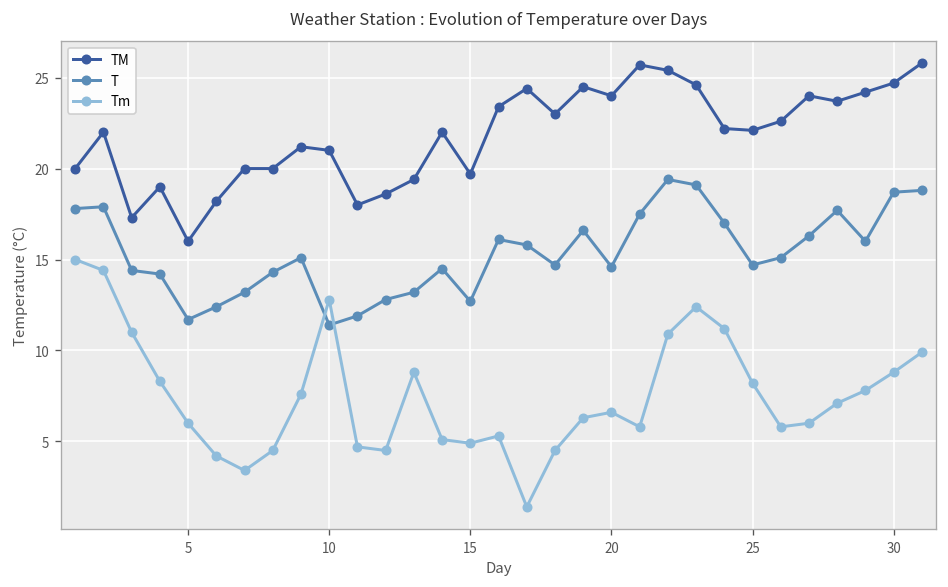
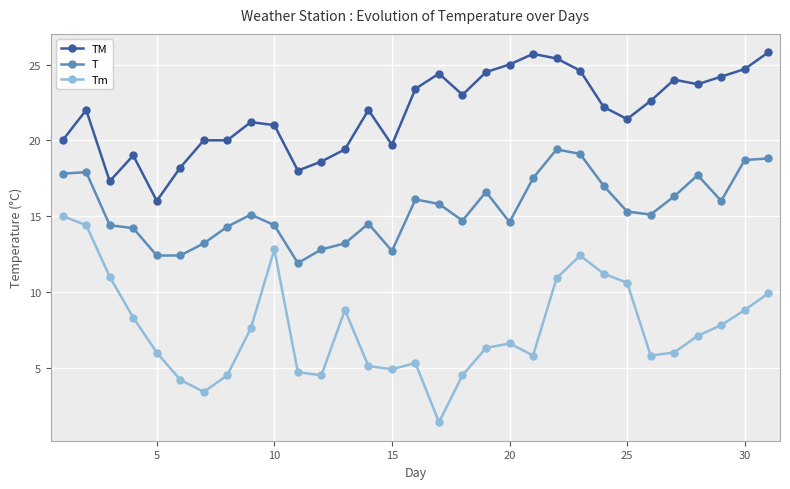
  {
    "TM": {
      "5": 16.0,
      "10": 21.0,
      "15": 19.7,
-     "20": 24,
-     "25": 22.1,
+     "20": 25,
+     "25": 21.4,
      "30": 24.7
    },
    "T": {
-     "5": 11.7,
-     "10": 11.4,
+     "5": 12.4,
+     "10": 14.4,
      "15": 12.7,
      "20": 14.6,
-     "25": 14.7,
+     "25": 15.3,
      "30": 18.7
    },
    "Tm": {
      "5": 6.0,
      "10": 12.8,
      "15": 4.9,
      "20": 6.6,
-     "25": 8.2,
+     "25": 10.6,
      "30": 8.8
    }
  }
